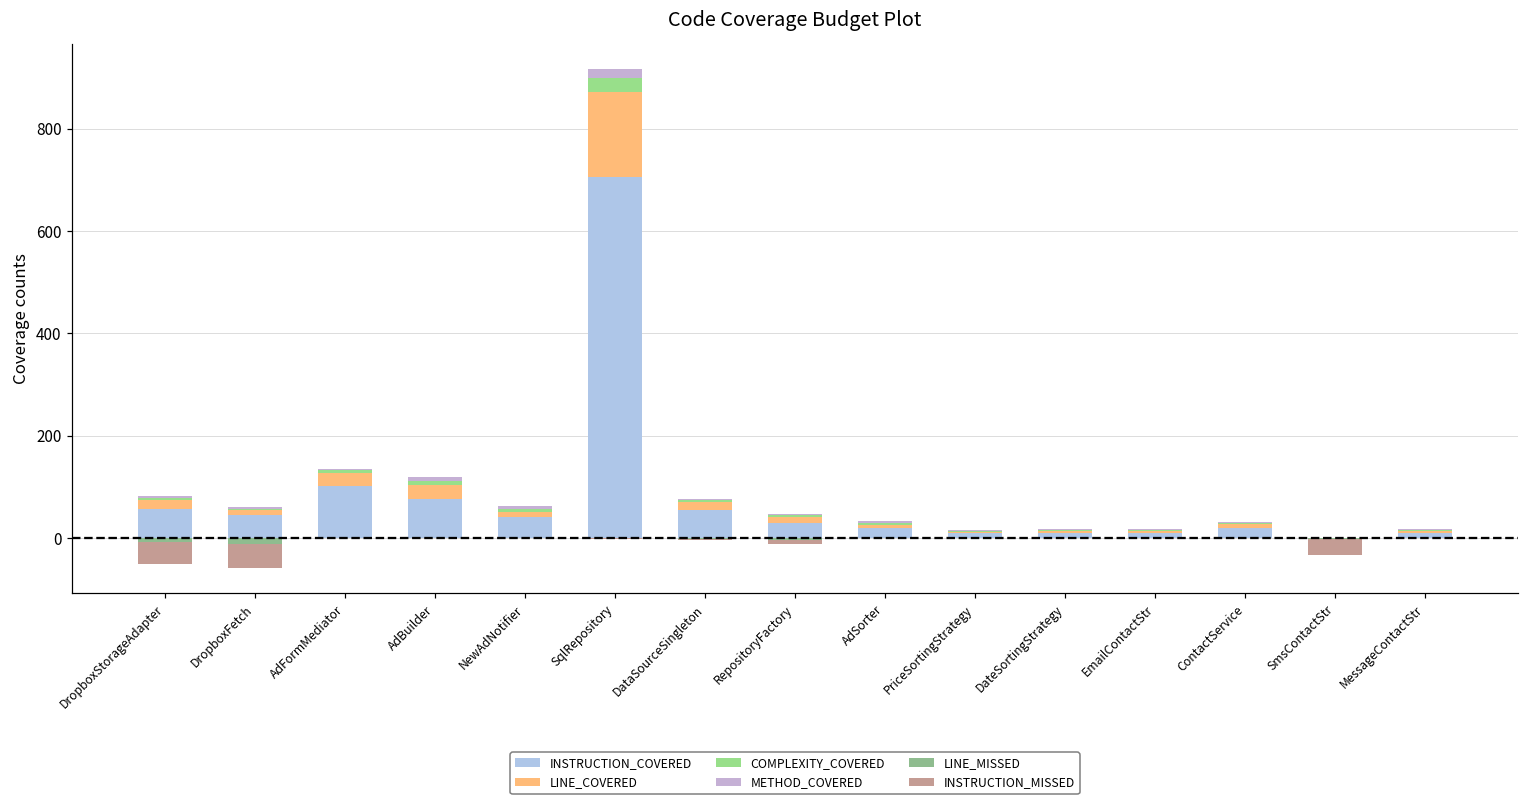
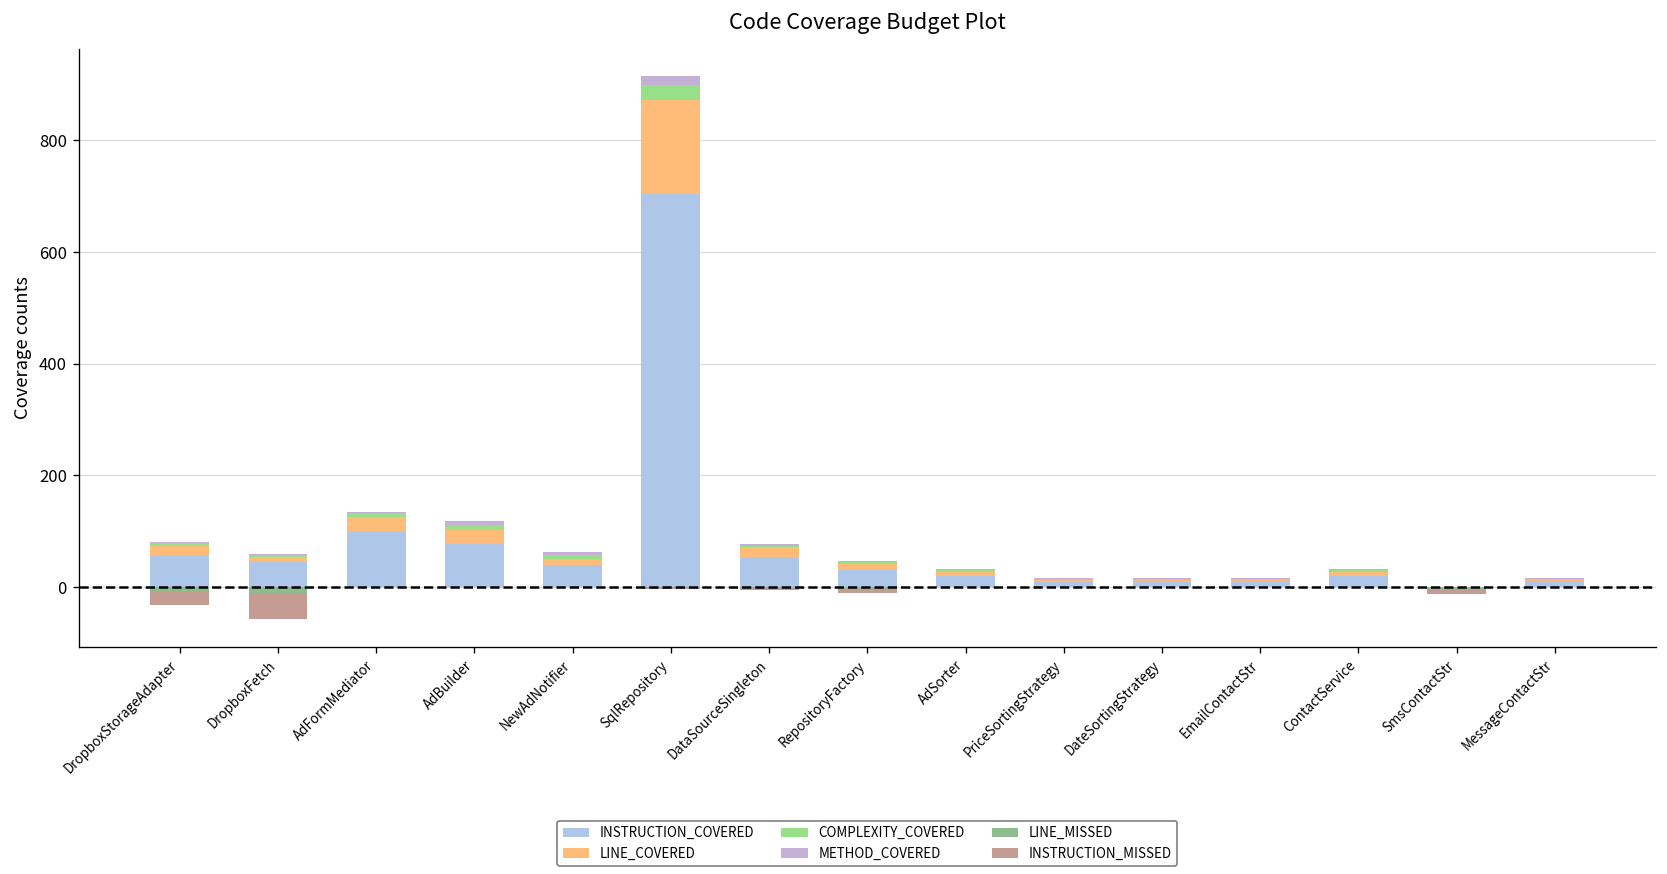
  {
    "LINE_COVERED": {
      "DropboxStorageAdapter": 20,
      "DropboxFetch": 10,
      "AdFormMediator": 30,
      "AdBuilder": 30,
      "NewAdNotifier": 10,
      "SqlRepository": 170,
      "DataSourceSingleton": 20,
      "RepositoryFactory": 10,
      "AdSorter": 10,
      "ContactService": 10,
      "SmsContactStr": 0
    },
    "INSTRUCTION_MISSED": {
-     "DropboxStorageAdapter": -40,
+     "DropboxStorageAdapter": -30,
      "DropboxFetch": -50,
      "AdFormMediator": 0,
      "AdBuilder": 0,
      "NewAdNotifier": 0,
      "RepositoryFactory": -10,
      "AdSorter": 0,
      "PriceSortingStrategy": 0,
      "DateSortingStrategy": 0,
      "EmailContactStr": 0,
      "ContactService": 0,
-     "SmsContactStr": -30,
+     "SmsContactStr": -10,
      "MessageContactStr": 0
    }
  }
